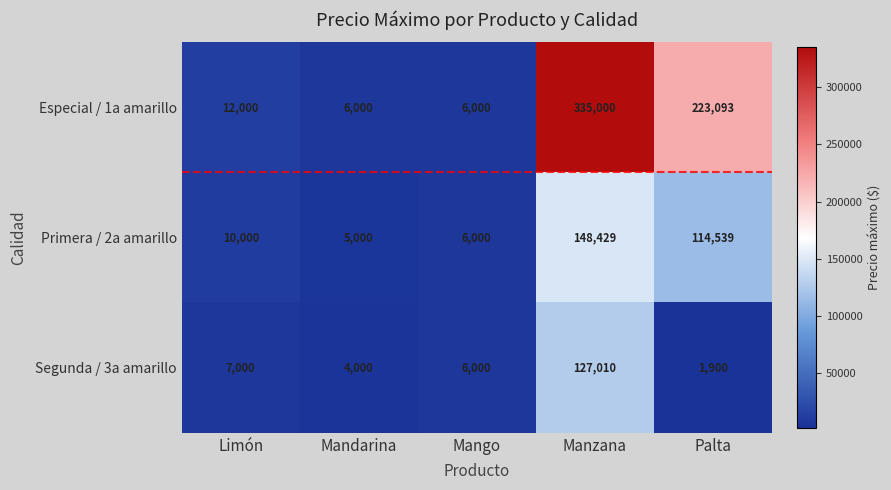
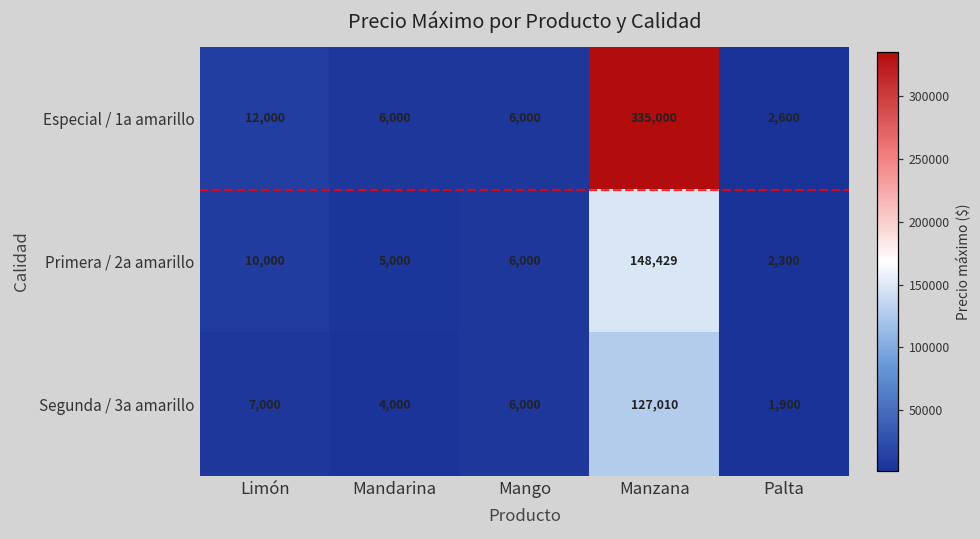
  {
    "Especial / 1a amarillo": {
      "Limón": "12,000",
      "Mandarina": "6,000",
      "Mango": "6,000",
      "Manzana": "335,000",
-     "Palta": "223,093"
+     "Palta": "2,600"
    },
    "Primera / 2a amarillo": {
      "Limón": "10,000",
      "Mandarina": "5,000",
      "Mango": "6,000",
      "Manzana": "148,429",
-     "Palta": "114,539"
+     "Palta": "2,300"
    },
    "Segunda / 3a amarillo": {
      "Limón": "7,000",
      "Mandarina": "4,000",
      "Mango": "6,000",
      "Manzana": "127,010",
      "Palta": "1,900"
    }
  }
